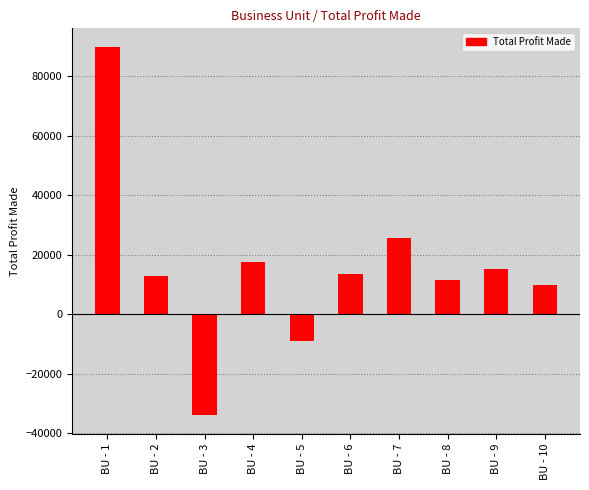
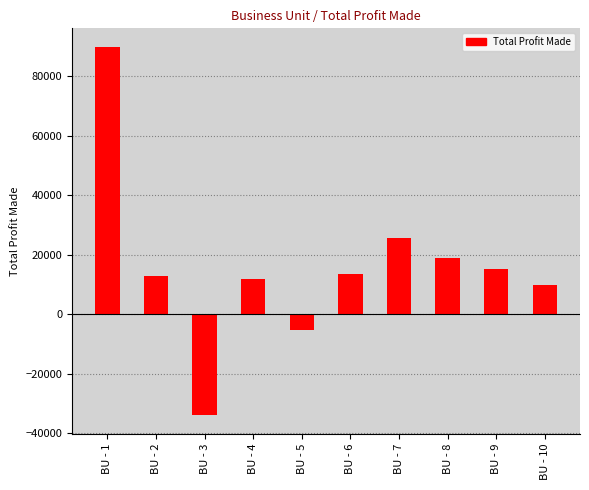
  {
    "BU - 1": 90000,
    "BU - 2": 13000,
    "BU - 3": -34000,
-   "BU - 4": 18000,
-   "BU - 5": -9000,
+   "BU - 4": 12000,
+   "BU - 5": -5000,
    "BU - 6": 14000,
    "BU - 7": 26000,
-   "BU - 8": 11000,
+   "BU - 8": 19000,
    "BU - 9": 15000,
    "BU - 10": 10000
  }
